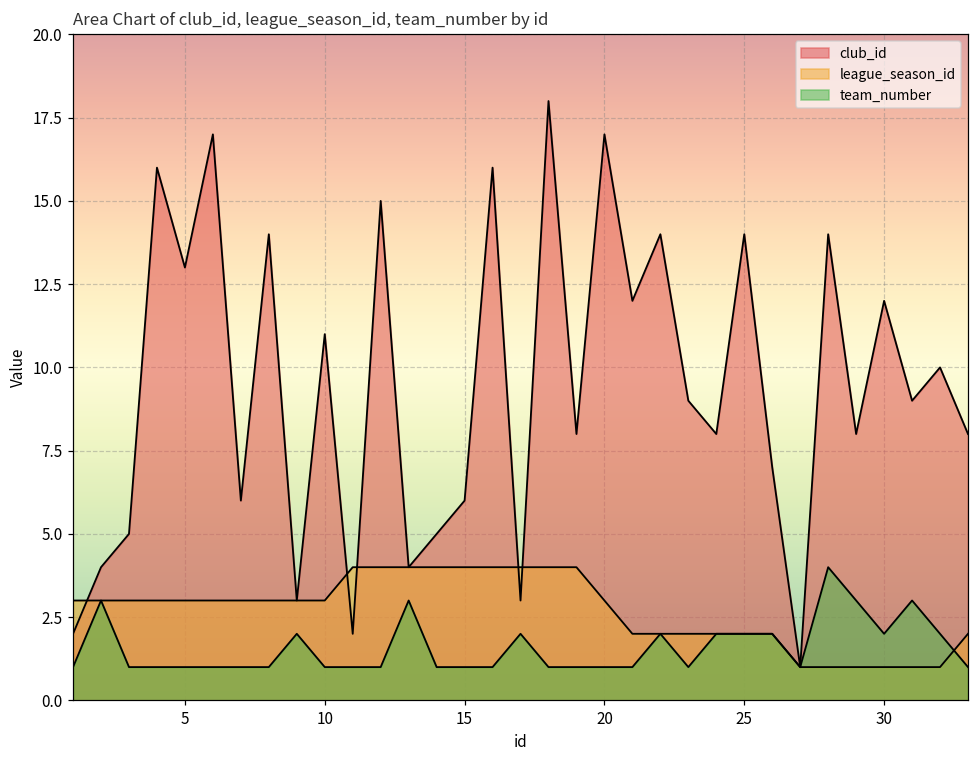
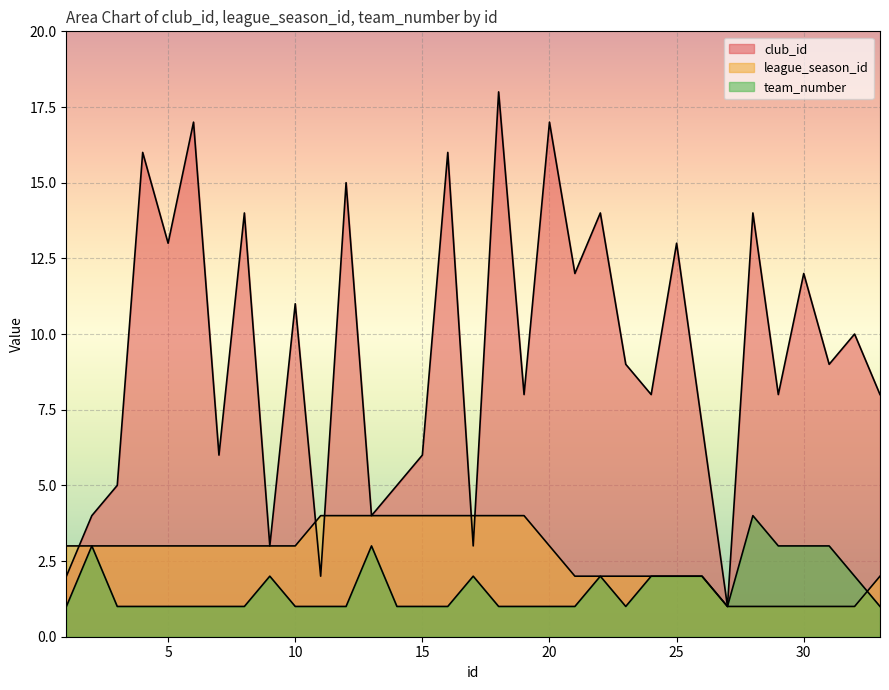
  {
    "club_id": {
      "5": 13,
      "10": 11,
      "15": 6,
      "20": 17,
-     "25": 14,
+     "25": 13,
      "30": 12
    },
    "league_season_id": {
      "5": 3,
      "10": 3,
      "15": 4,
      "20": 3,
      "30": 1
    },
    "team_number": {
      "5": 1,
      "10": 1,
      "15": 1,
      "20": 1,
-     "30": 2
+     "30": 3
    }
  }
